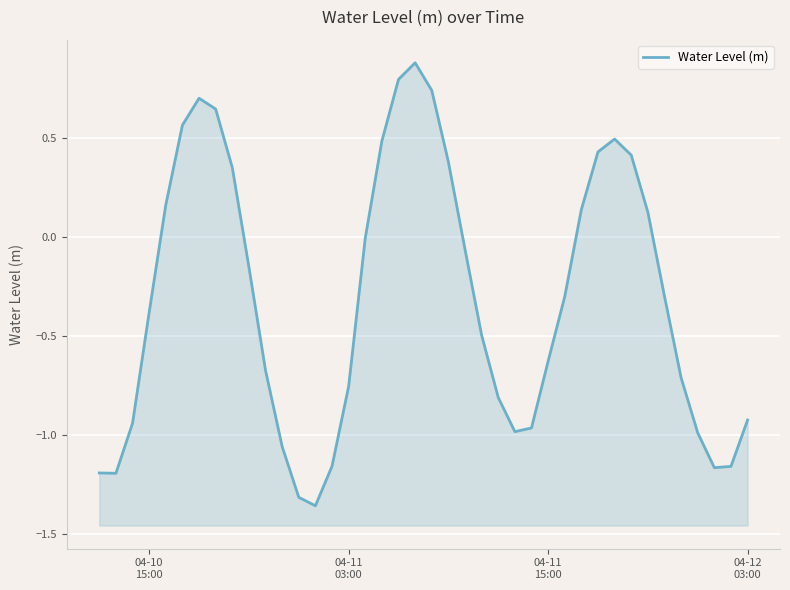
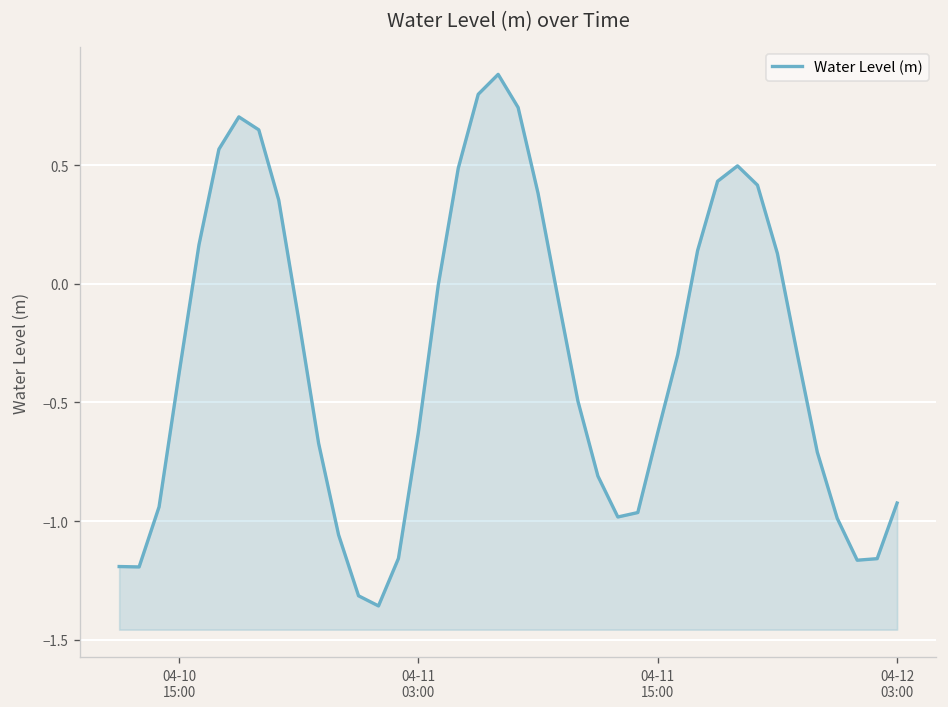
  {
    "04-10 15:00": -0.38,
-   "04-11 03:00": -0.75,
+   "04-11 03:00": -0.63,
    "04-11 15:00": -0.63,
    "04-12 03:00": -0.92
  }
